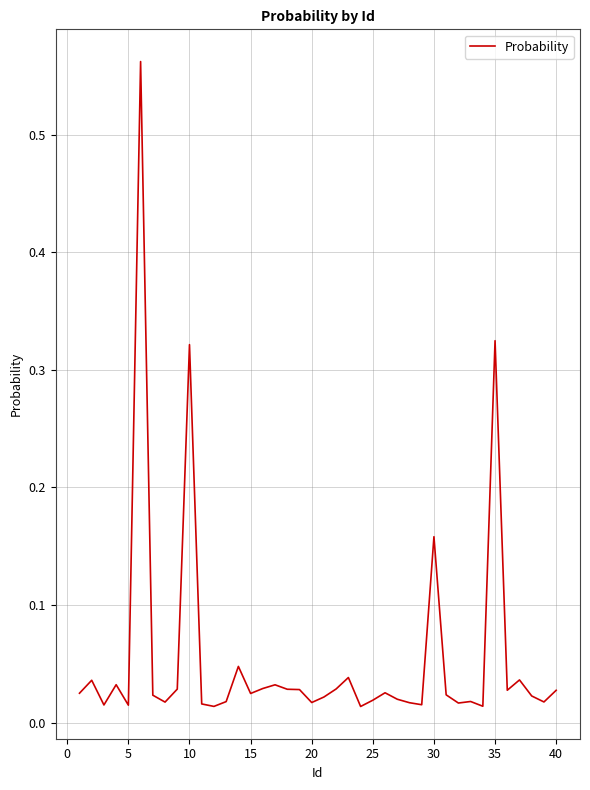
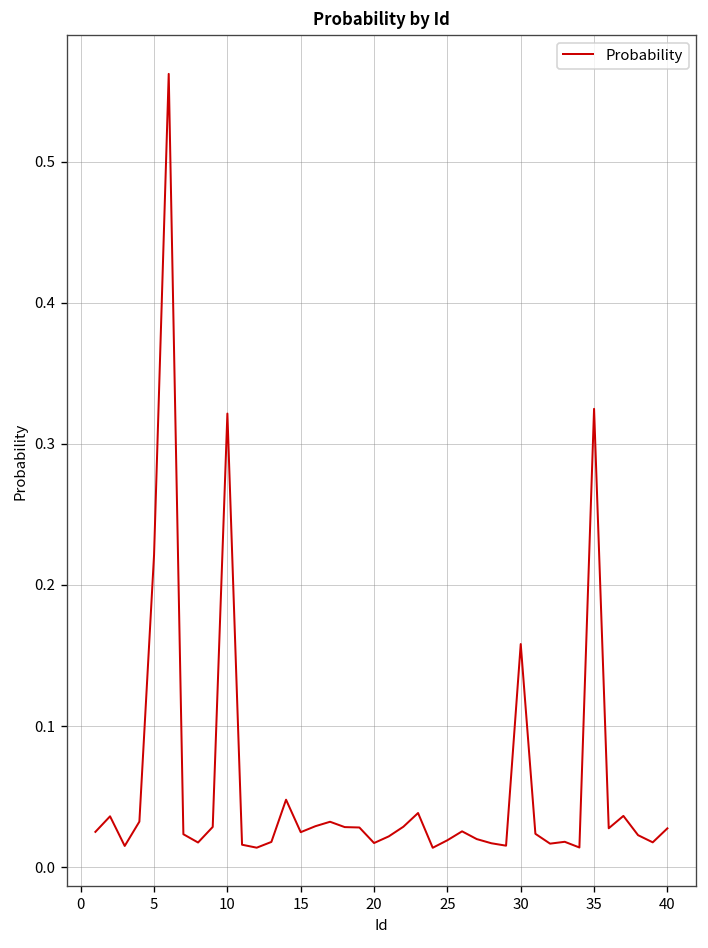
  {
-   "5": 0.015,
+   "5": 0.221,
    "10": 0.321,
    "15": 0.025,
    "20": 0.017,
    "25": 0.019,
    "30": 0.158,
    "35": 0.325,
    "40": 0.028
  }
